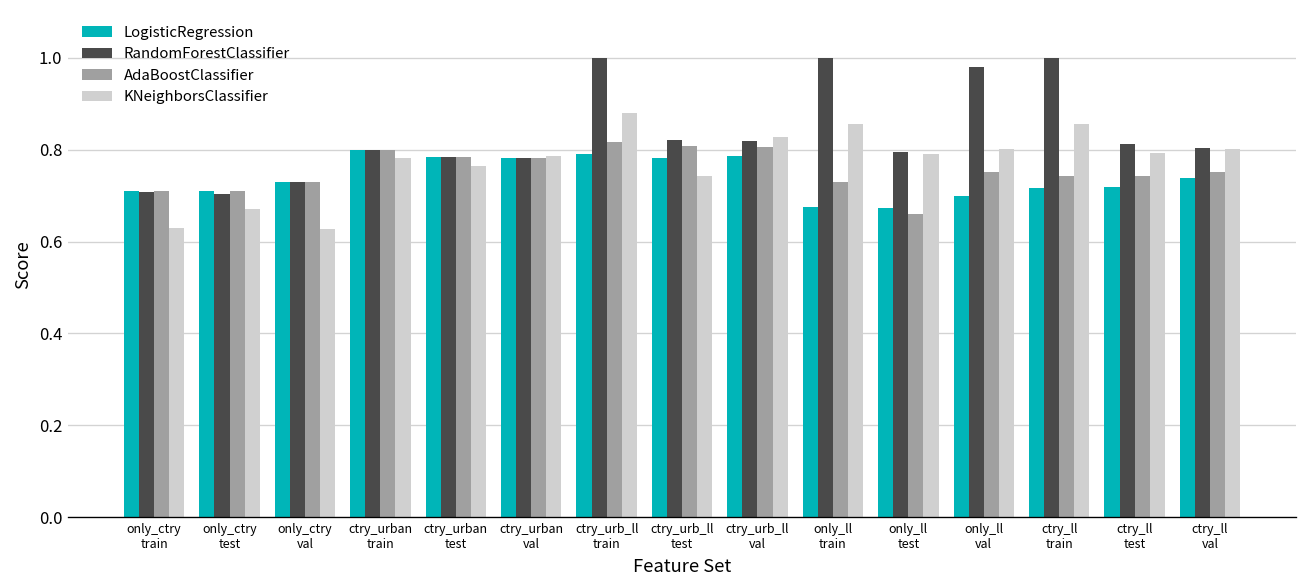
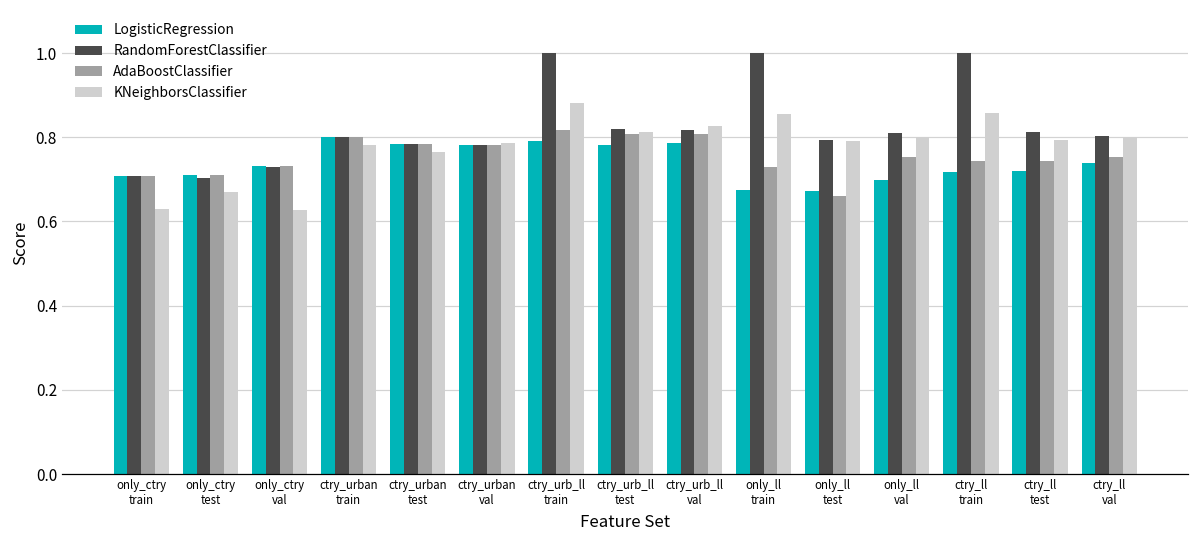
  {
    "LogisticRegression": {
      "only_ctry train": 0.71,
      "only_ctry test": 0.71,
      "only_ctry val": 0.73,
      "ctry_urban train": 0.80,
      "ctry_urban test": 0.78,
      "ctry_urban val": 0.78,
      "ctry_urb_ll train": 0.79,
      "ctry_urb_ll test": 0.78,
      "ctry_urb_ll val": 0.79,
      "only_ll train": 0.68,
      "only_ll test": 0.67,
      "only_ll val": 0.70,
      "ctry_ll train": 0.72,
      "ctry_ll test": 0.72,
      "ctry_ll val": 0.74
    },
    "RandomForestClassifier": {
      "only_ctry train": 0.71,
      "only_ctry test": 0.70,
      "only_ctry val": 0.73,
      "ctry_urban train": 0.80,
      "ctry_urban test": 0.78,
      "ctry_urban val": 0.78,
      "ctry_urb_ll train": 1.00,
      "ctry_urb_ll test": 0.82,
      "ctry_urb_ll val": 0.82,
      "only_ll train": 1.00,
      "only_ll test": 0.79,
-     "only_ll val": 0.98,
+     "only_ll val": 0.81,
      "ctry_ll train": 1.00,
      "ctry_ll test": 0.81,
      "ctry_ll val": 0.80
    },
    "AdaBoostClassifier": {
      "only_ctry train": 0.71,
      "only_ctry test": 0.71,
      "only_ctry val": 0.73,
      "ctry_urban train": 0.80,
      "ctry_urban test": 0.78,
      "ctry_urban val": 0.78,
      "ctry_urb_ll train": 0.82,
      "ctry_urb_ll test": 0.81,
      "ctry_urb_ll val": 0.81,
      "only_ll train": 0.73,
      "only_ll test": 0.66,
      "only_ll val": 0.75,
      "ctry_ll train": 0.74,
      "ctry_ll test": 0.74,
      "ctry_ll val": 0.75
    },
    "KNeighborsClassifier": {
      "only_ctry train": 0.63,
      "only_ctry test": 0.67,
      "only_ctry val": 0.63,
      "ctry_urban train": 0.78,
      "ctry_urban test": 0.76,
      "ctry_urban val": 0.79,
      "ctry_urb_ll train": 0.88,
-     "ctry_urb_ll test": 0.74,
+     "ctry_urb_ll test": 0.81,
      "ctry_urb_ll val": 0.83,
      "only_ll train": 0.86,
      "only_ll test": 0.79,
      "only_ll val": 0.80,
      "ctry_ll train": 0.86,
      "ctry_ll test": 0.79,
      "ctry_ll val": 0.80
    }
  }
